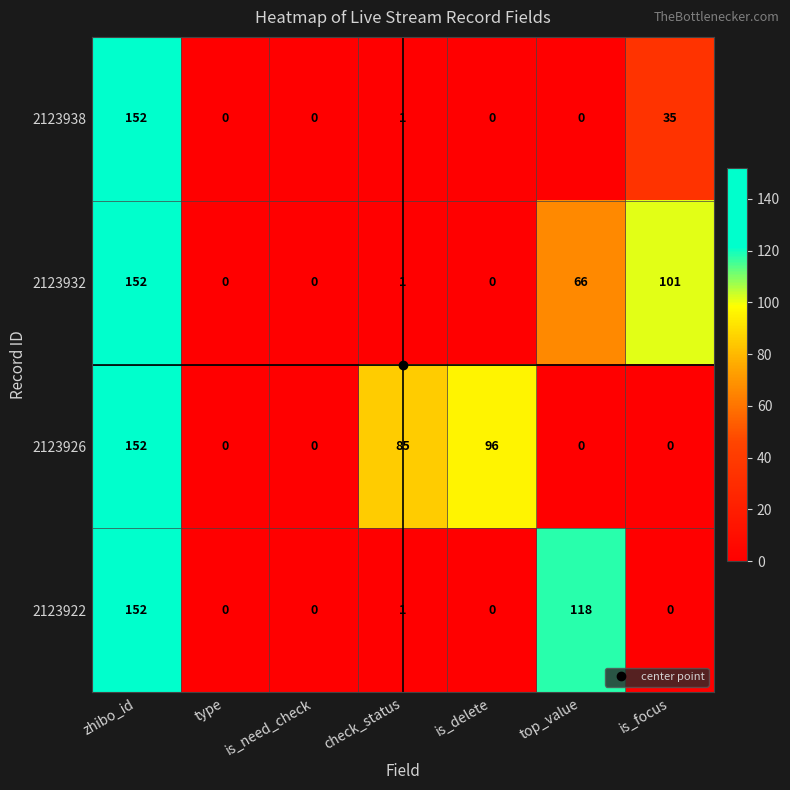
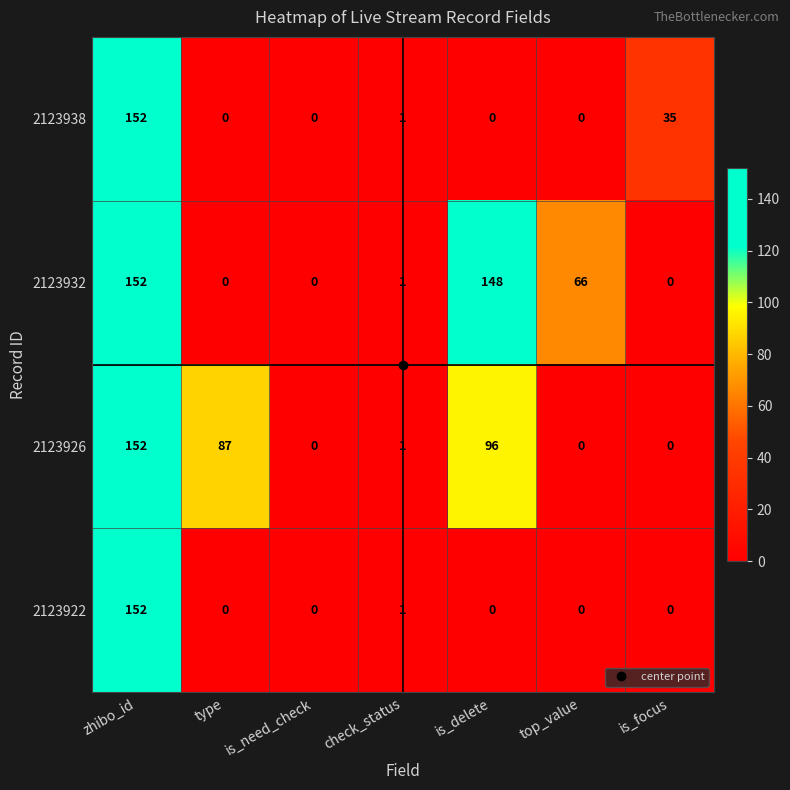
  {
    "2123938": {
      "zhibo_id": 152,
      "type": 0,
      "is_need_check": 0,
      "check_status": 1,
      "is_delete": 0,
      "top_value": 0,
      "is_focus": 35
    },
    "2123932": {
      "zhibo_id": 152,
      "type": 0,
      "is_need_check": 0,
      "check_status": 1,
-     "is_delete": 0,
+     "is_delete": 148,
      "top_value": 66,
-     "is_focus": 101
+     "is_focus": 0
    },
    "2123926": {
      "zhibo_id": 152,
-     "type": 0,
+     "type": 87,
      "is_need_check": 0,
-     "check_status": 85,
+     "check_status": 1,
      "is_delete": 96,
      "top_value": 0,
      "is_focus": 0
    },
    "2123922": {
      "zhibo_id": 152,
      "type": 0,
      "is_need_check": 0,
      "check_status": 1,
      "is_delete": 0,
-     "top_value": 118,
+     "top_value": 0,
      "is_focus": 0
    }
  }
